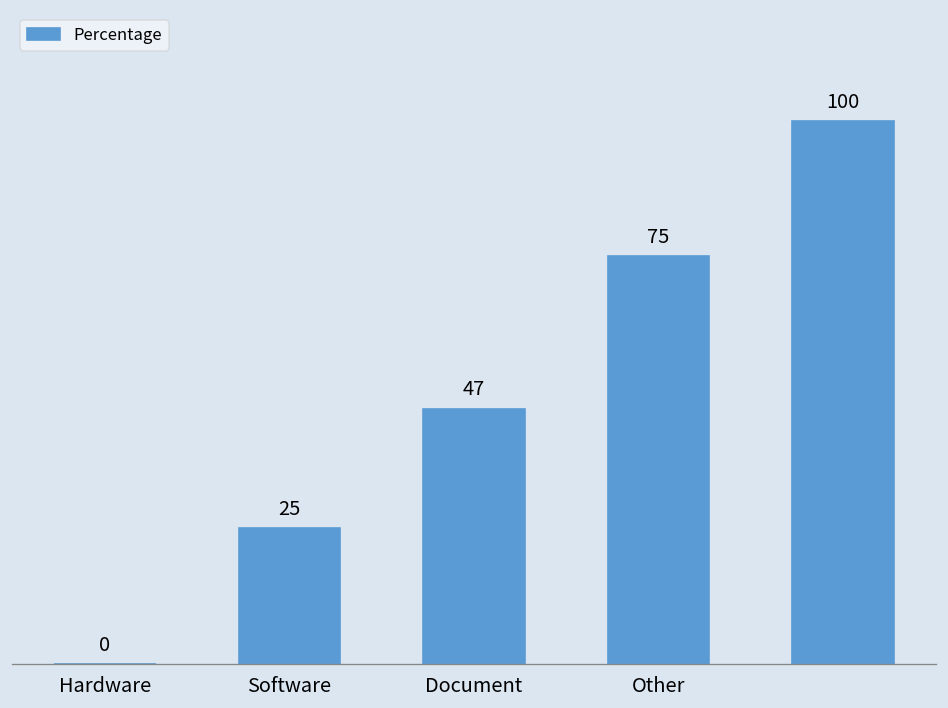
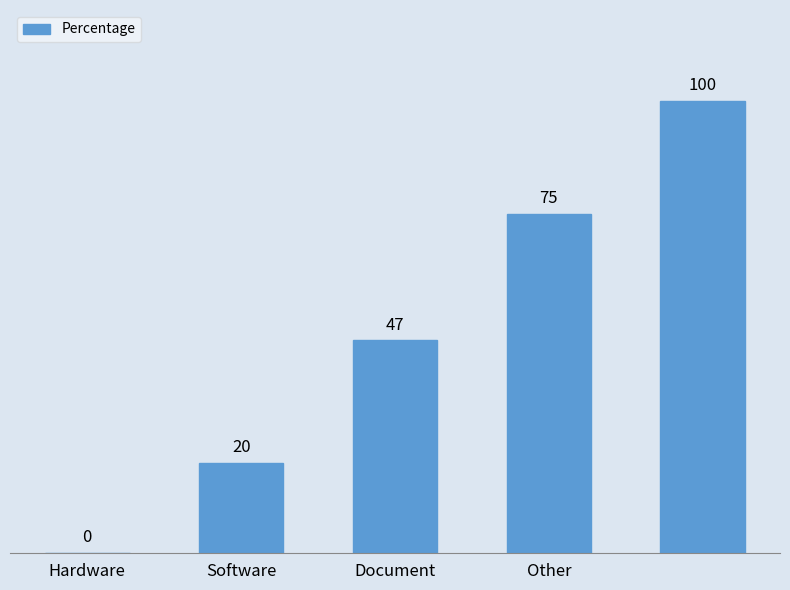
  {
    "Hardware": 0,
-   "Software": 25,
+   "Software": 20,
    "Document": 47,
    "Other": 75
  }
